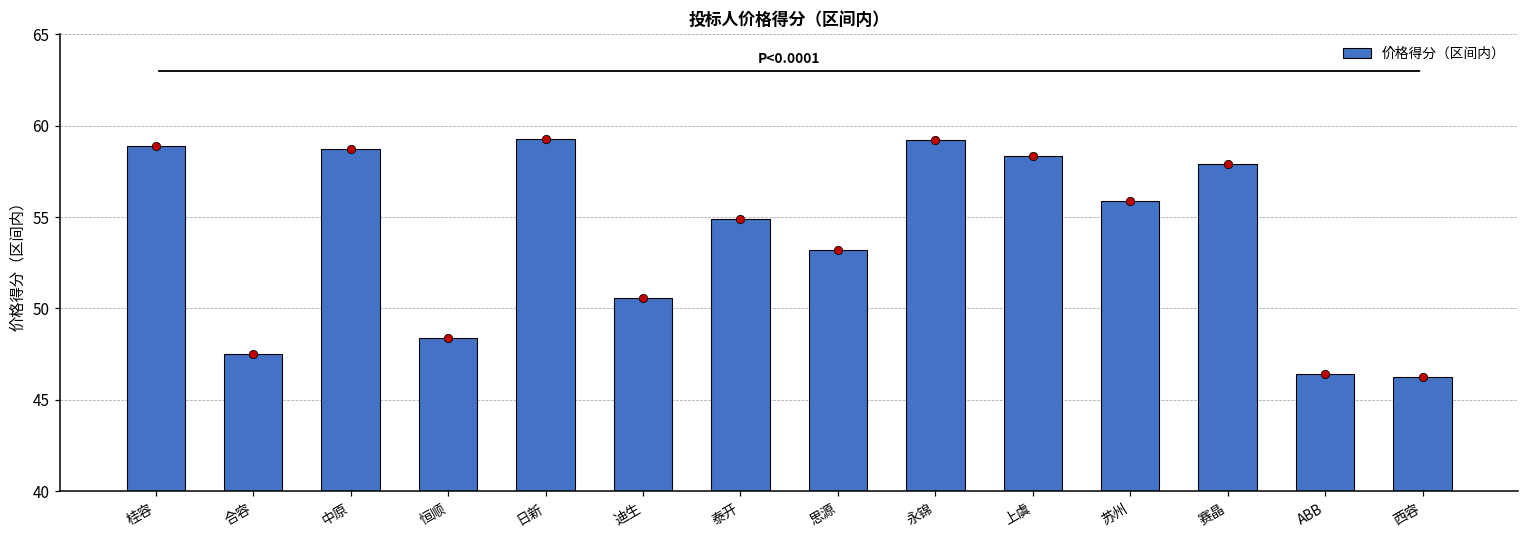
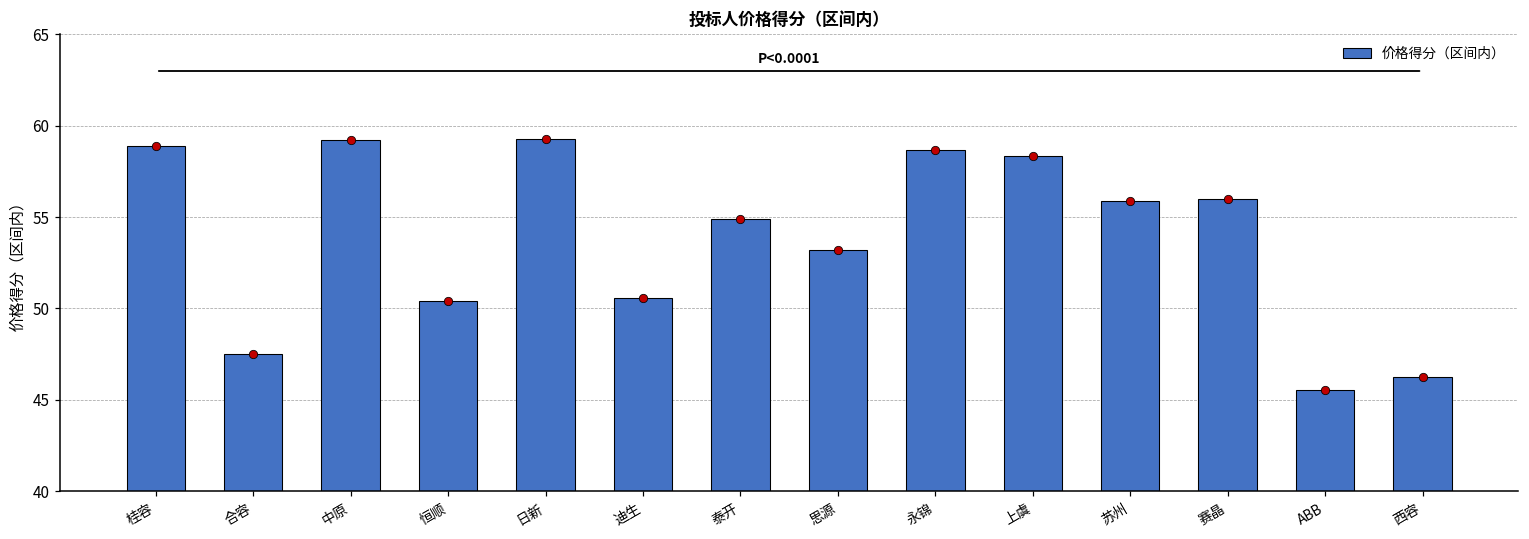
  {
    "价格得分（区间内）": {
      "桂容": 58.9,
      "合容": 47.5,
-     "中原": 58.7,
-     "恒顺": 48.4,
+     "中原": 59.2,
+     "恒顺": 50.4,
      "日新": 59.3,
      "迪生": 50.6,
      "泰开": 54.9,
      "思源": 53.2,
-     "永锦": 59.2,
+     "永锦": 58.7,
      "上虞": 58.4,
      "苏州": 55.9,
-     "赛晶": 57.9,
-     "ABB": 46.4,
+     "赛晶": 56.0,
+     "ABB": 45.5,
      "西容": 46.3
    }
  }
